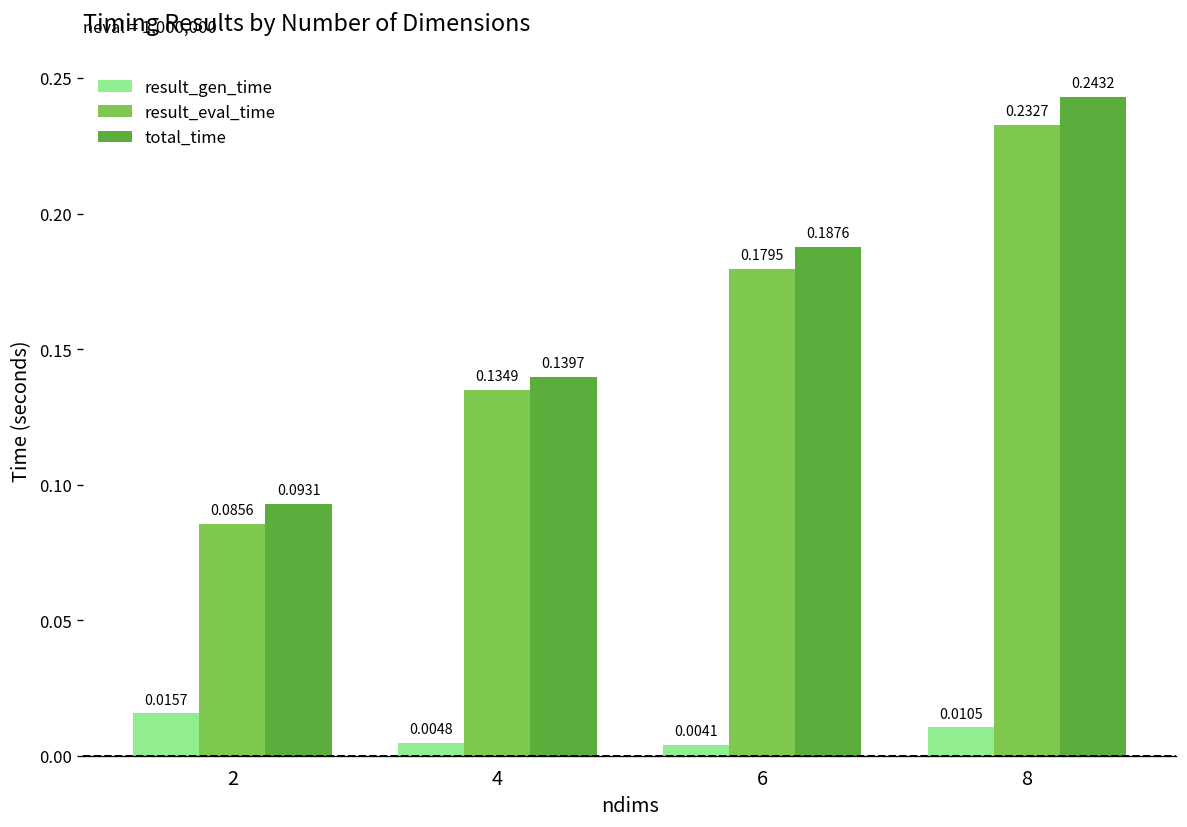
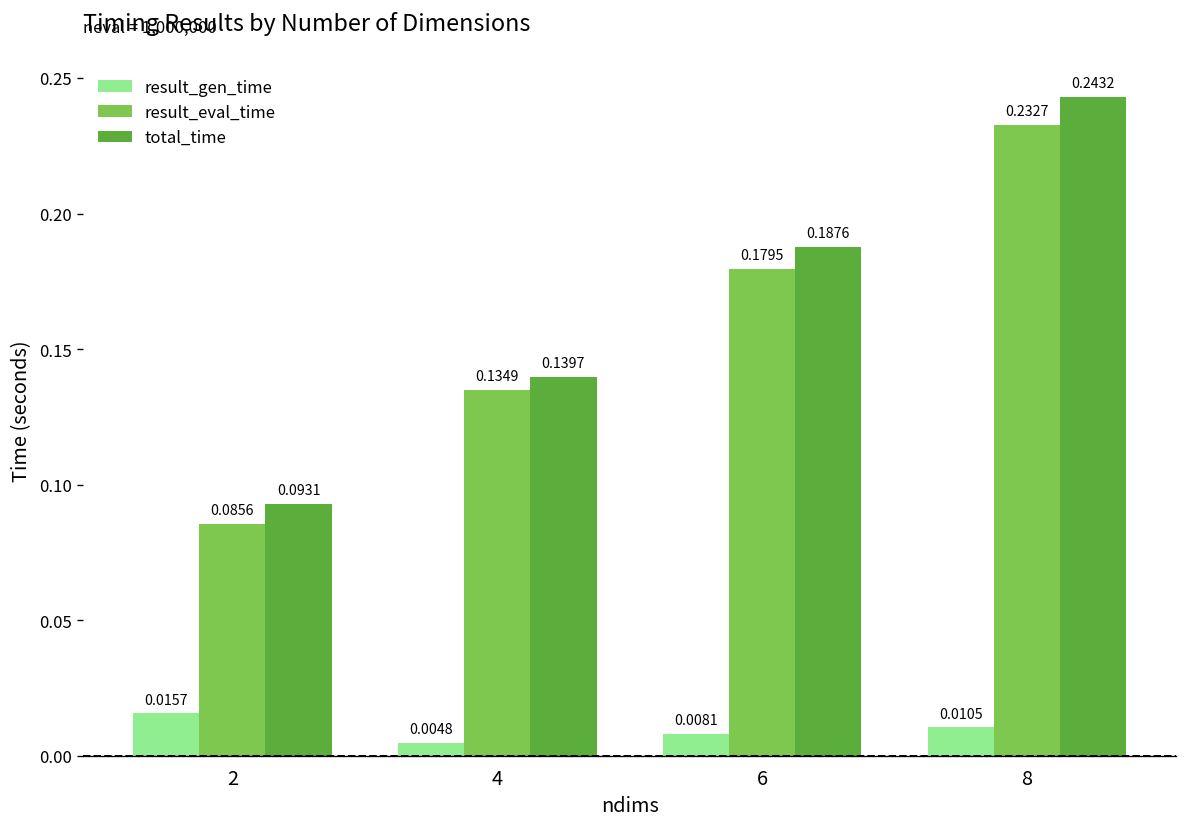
  {
    "result_gen_time": {
      "2": 0.0157,
      "4": 0.0048,
-     "6": 0.0041,
+     "6": 0.0081,
      "8": 0.0105
    }
  }
